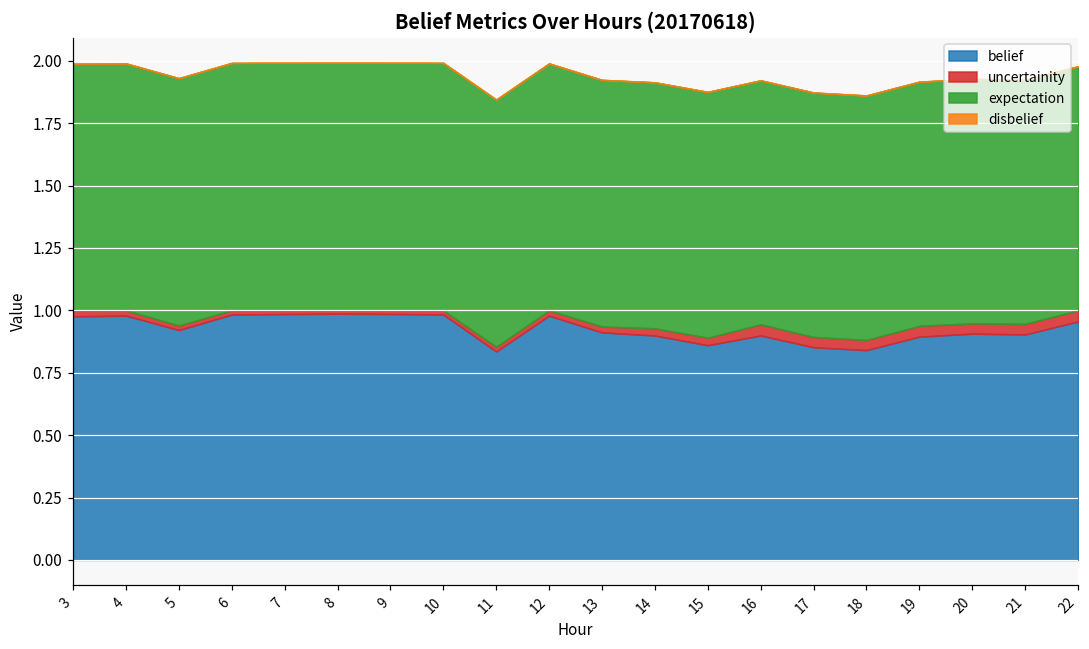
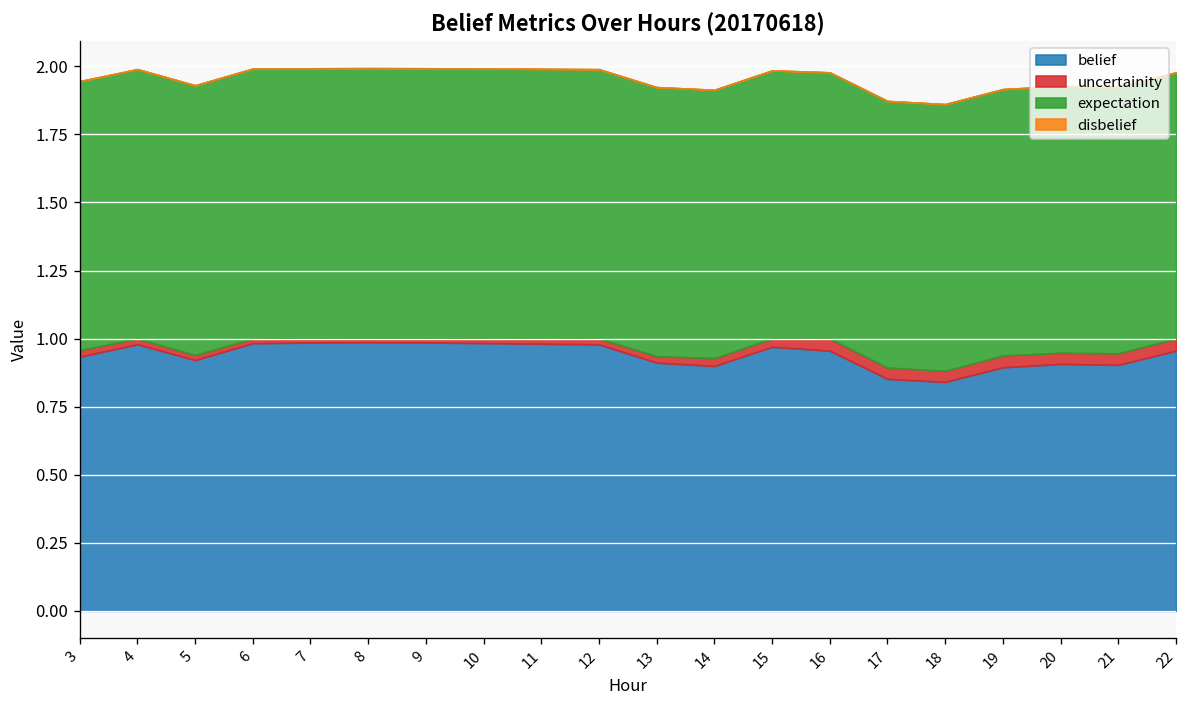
  {
    "belief": {
-     "3": 0.98,
+     "3": 0.93,
      "4": 0.98,
      "5": 0.92,
      "6": 0.98,
      "7": 0.99,
      "8": 0.99,
      "9": 0.99,
      "10": 0.98,
-     "11": 0.84,
+     "11": 0.98,
      "12": 0.98,
      "13": 0.91,
      "14": 0.90,
-     "15": 0.86,
-     "16": 0.90,
+     "15": 0.97,
+     "16": 0.96,
      "17": 0.85,
      "18": 0.84,
      "19": 0.89,
      "20": 0.91,
      "21": 0.90,
      "22": 0.96
    },
    "uncertainity": {
      "3": 0.02,
      "4": 0.02,
      "5": 0.02,
      "6": 0.02,
      "7": 0.01,
      "8": 0.01,
      "9": 0.01,
      "10": 0.02,
      "11": 0.02,
      "12": 0.02,
      "13": 0.02,
      "14": 0.03,
      "15": 0.03,
      "16": 0.04,
      "17": 0.04,
      "18": 0.04,
      "19": 0.04,
      "20": 0.04,
      "21": 0.04,
      "22": 0.04
    }
  }
